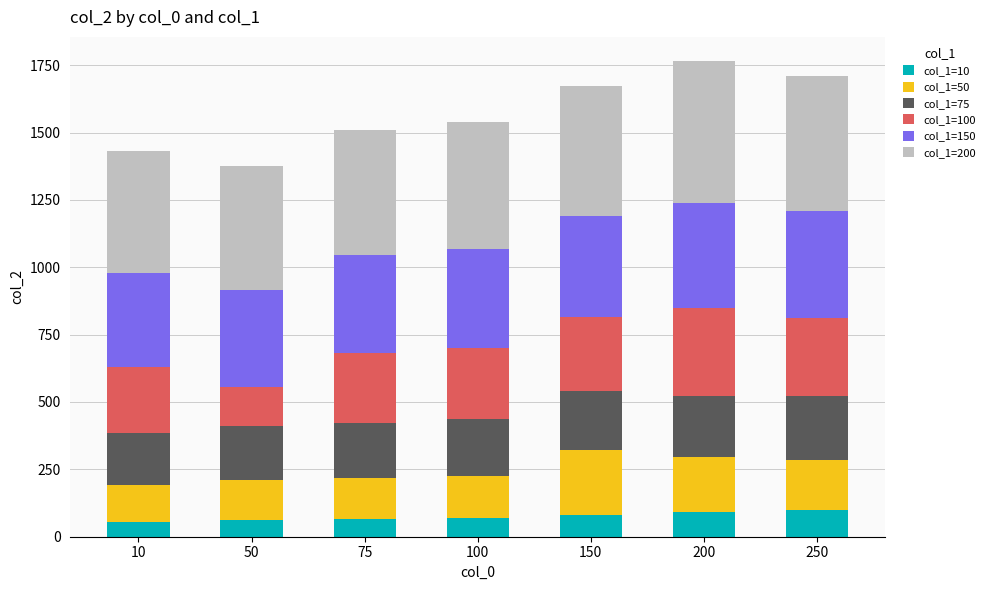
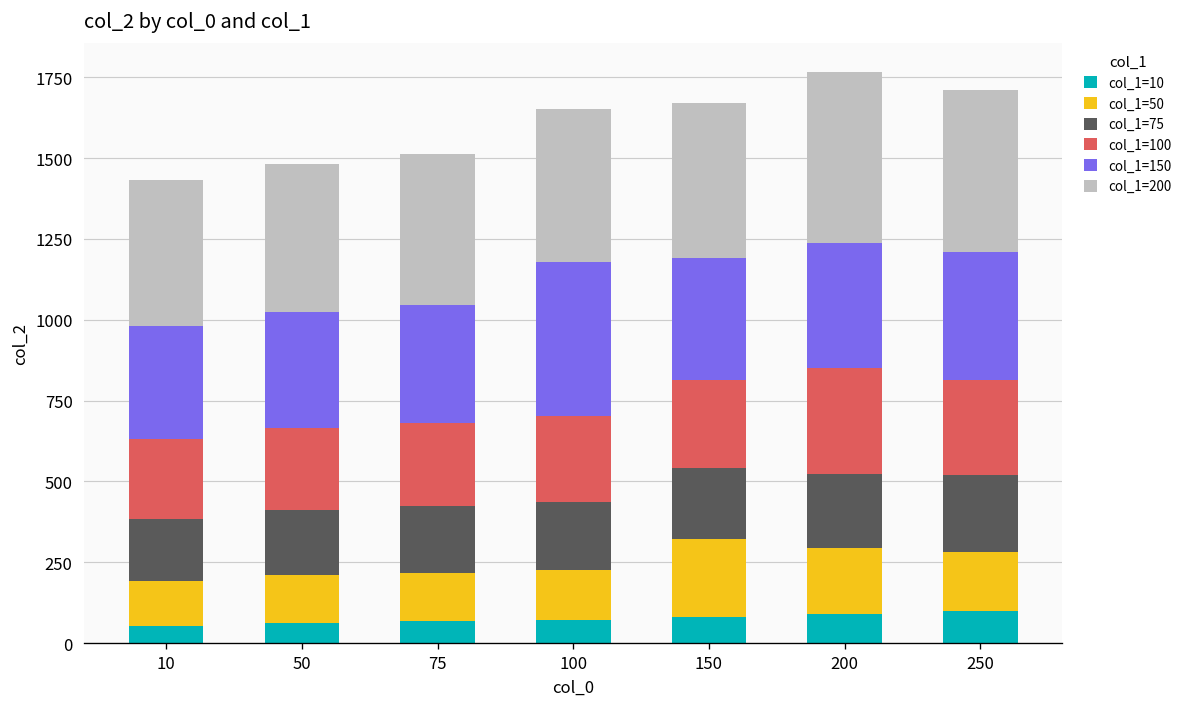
  {
    "col_1=10": {
      "10": 50,
      "50": 60,
      "75": 70,
      "100": 70,
      "150": 80,
      "200": 90,
      "250": 100
    },
    "col_1=50": {
      "10": 140,
      "50": 150,
      "75": 150,
      "100": 160,
      "150": 240,
      "200": 200,
      "250": 180
    },
    "col_1=75": {
      "10": 190,
      "50": 200,
      "75": 210,
      "100": 210,
      "150": 220,
      "200": 230,
      "250": 240
    },
    "col_1=100": {
      "10": 250,
-     "50": 150,
+     "50": 250,
      "75": 260,
      "100": 260,
      "150": 270,
      "200": 330,
      "250": 290
    },
    "col_1=150": {
      "10": 350,
      "50": 360,
      "75": 360,
-     "100": 370,
+     "100": 480,
      "150": 380,
      "200": 390,
      "250": 400
    },
    "col_1=200": {
      "10": 450,
      "50": 460,
      "75": 470,
      "100": 470,
      "150": 480,
      "200": 530,
      "250": 500
    }
  }
